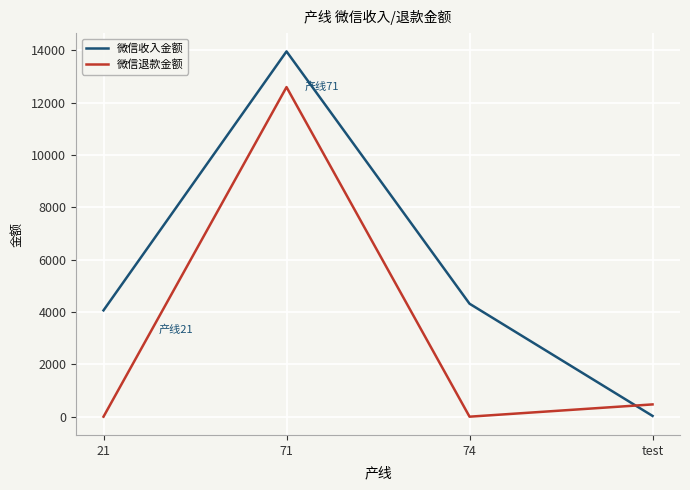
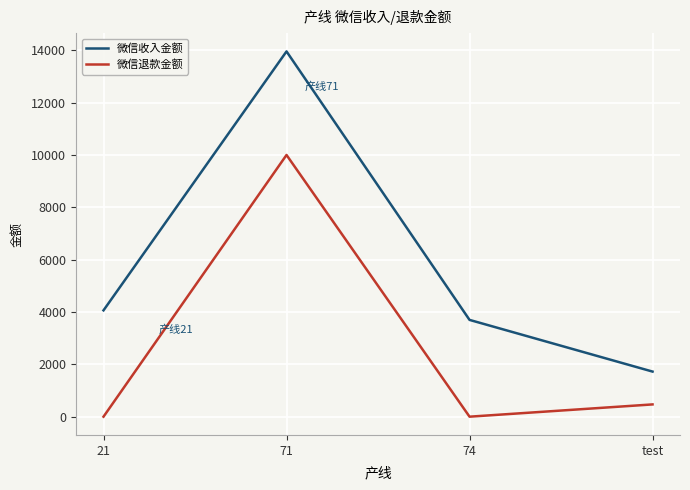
  {
    "微信收入金额": {
      "21": 4100,
      "71": 14000,
-     "74": 4300,
-     "test": 0
+     "74": 3700,
+     "test": 1700
    },
    "微信退款金额": {
      "21": 0,
-     "71": 12600,
+     "71": 10000,
      "74": 0,
      "test": 500
    }
  }
